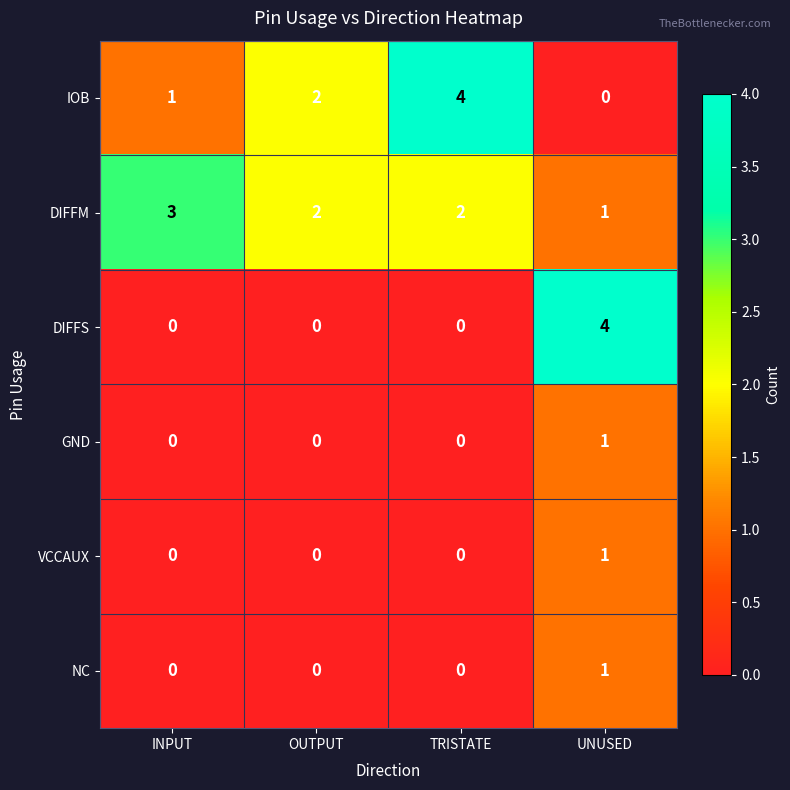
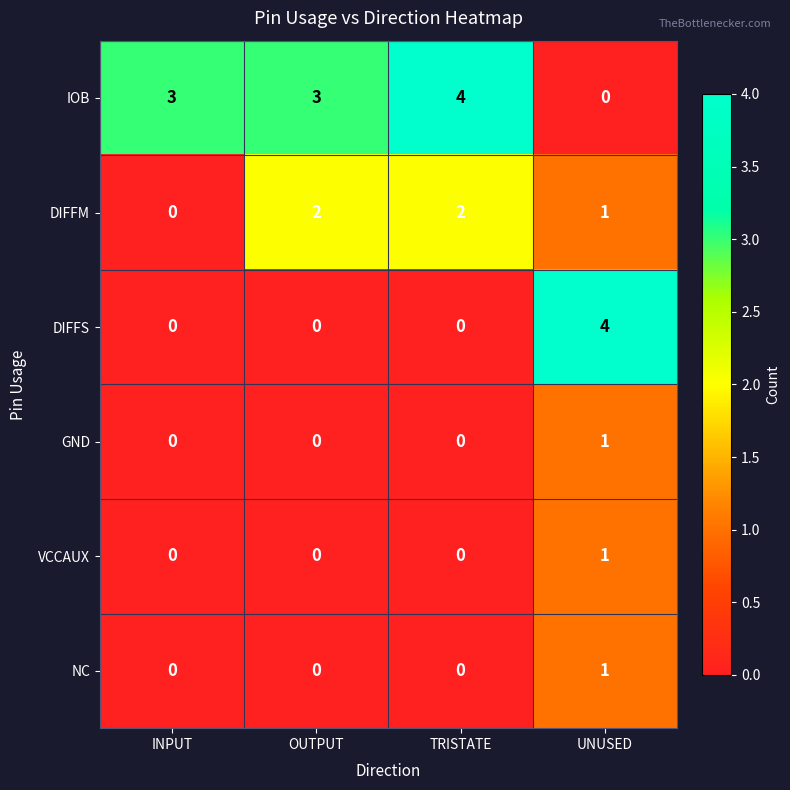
  {
    "IOB": {
-     "INPUT": 1,
-     "OUTPUT": 2,
+     "INPUT": 3,
+     "OUTPUT": 3,
      "TRISTATE": 4,
      "UNUSED": 0
    },
    "DIFFM": {
-     "INPUT": 3,
+     "INPUT": 0,
      "OUTPUT": 2,
      "TRISTATE": 2,
      "UNUSED": 1
    },
    "DIFFS": {
      "INPUT": 0,
      "OUTPUT": 0,
      "TRISTATE": 0,
      "UNUSED": 4
    },
    "GND": {
      "INPUT": 0,
      "OUTPUT": 0,
      "TRISTATE": 0,
      "UNUSED": 1
    },
    "VCCAUX": {
      "INPUT": 0,
      "OUTPUT": 0,
      "TRISTATE": 0,
      "UNUSED": 1
    },
    "NC": {
      "INPUT": 0,
      "OUTPUT": 0,
      "TRISTATE": 0,
      "UNUSED": 1
    }
  }
